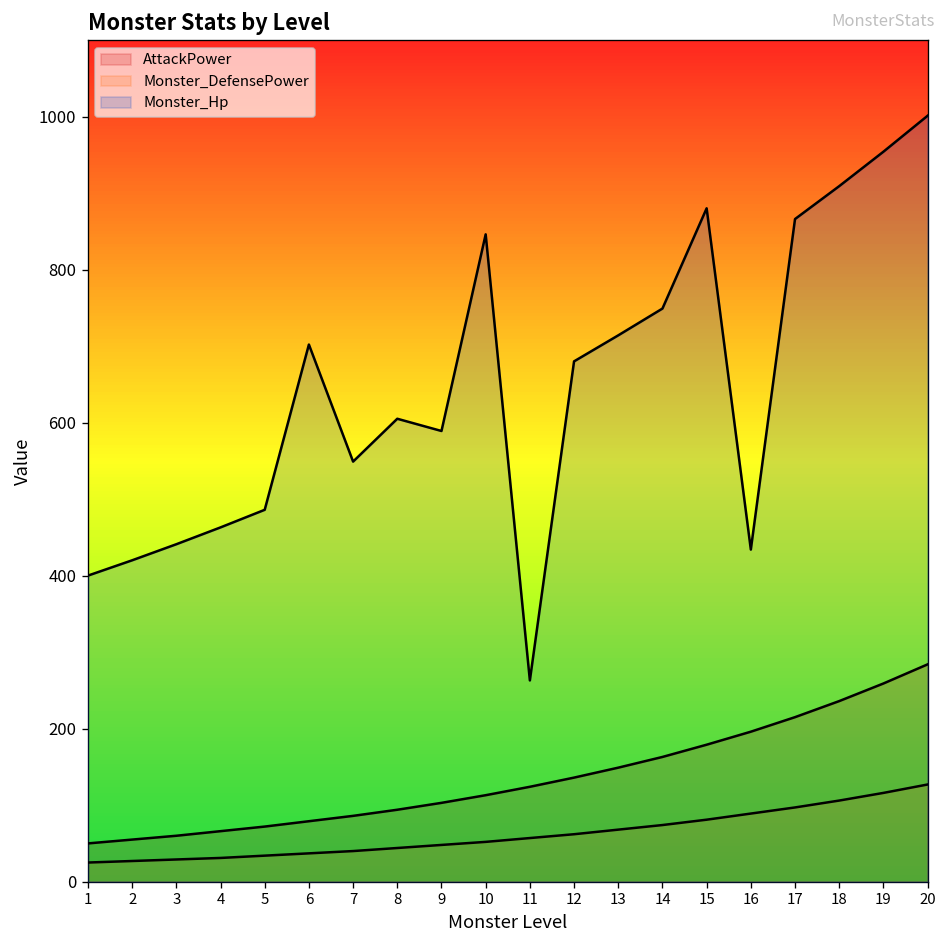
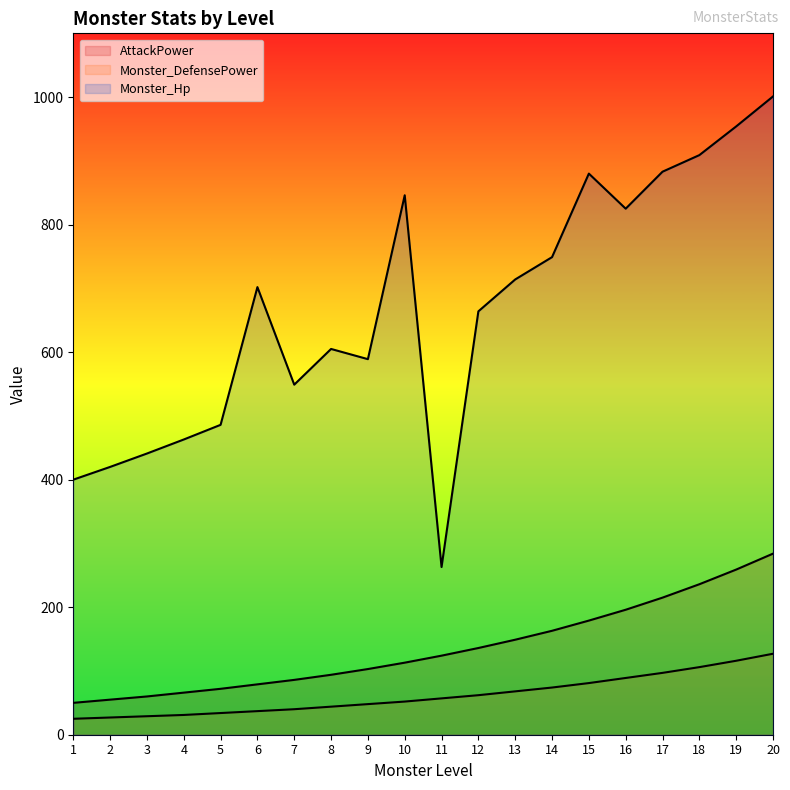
  {
    "Monster_Hp": {
      "1": 400,
      "2": 420,
      "3": 440,
      "4": 460,
      "5": 490,
      "6": 700,
      "7": 550,
      "8": 610,
      "9": 590,
      "10": 850,
      "11": 260,
-     "12": 680,
+     "12": 660,
      "13": 710,
      "14": 750,
      "15": 880,
-     "16": 430,
-     "17": 870,
+     "16": 830,
+     "17": 880,
      "18": 910,
      "19": 950,
      "20": 1000
    }
  }
